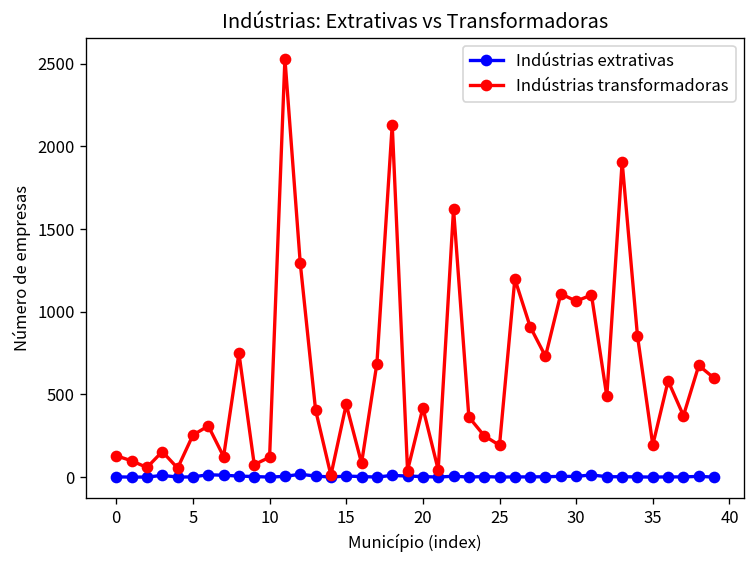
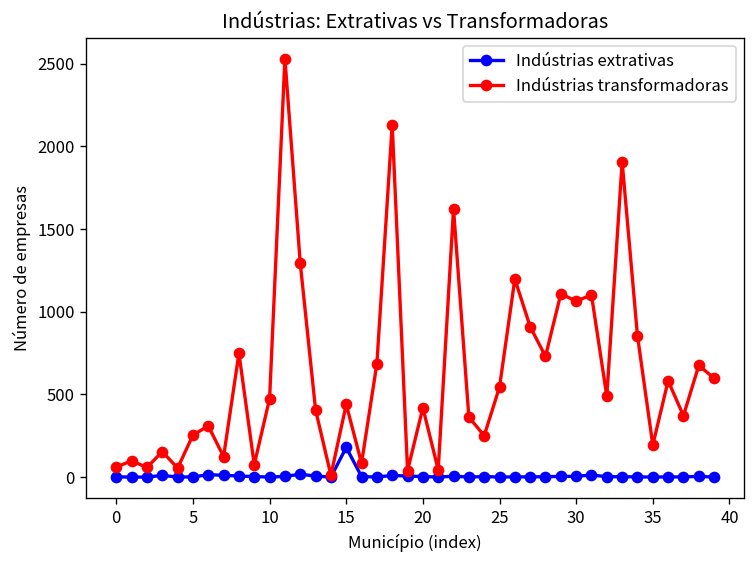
  {
    "Indústrias extrativas": {
      "0": 0,
      "5": 0,
      "10": 0,
-     "15": 10,
+     "15": 180,
      "20": 0,
      "25": 0,
      "30": 0,
      "35": 0
    },
    "Indústrias transformadoras": {
-     "0": 130,
+     "0": 60,
      "5": 250,
-     "10": 120,
+     "10": 470,
      "15": 440,
      "20": 420,
-     "25": 190,
+     "25": 540,
      "30": 1060,
      "35": 190
    }
  }
